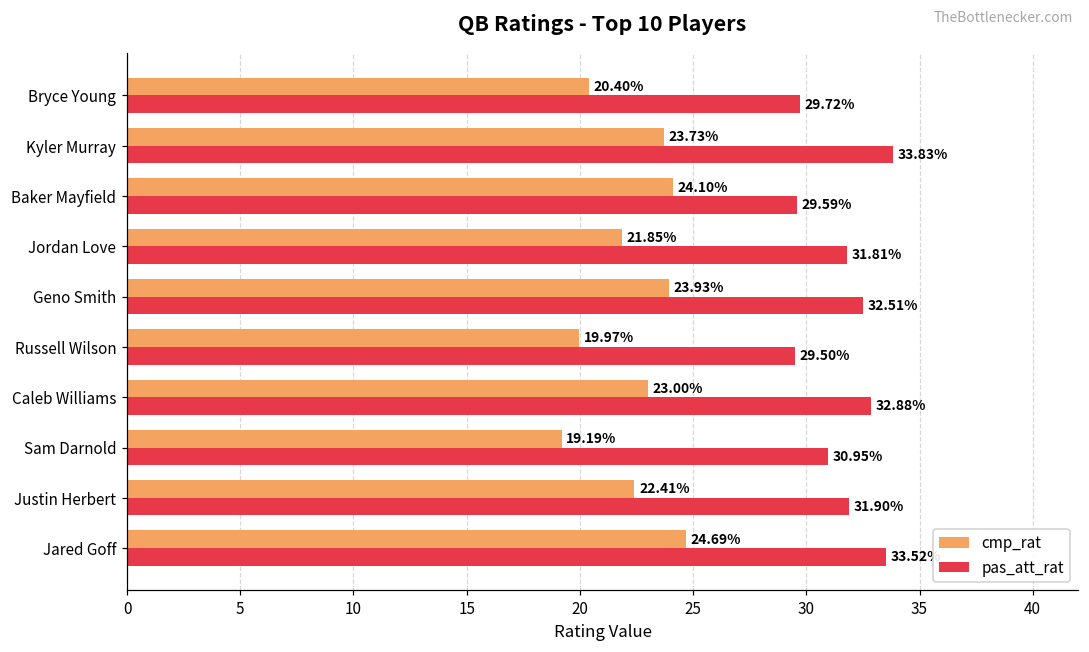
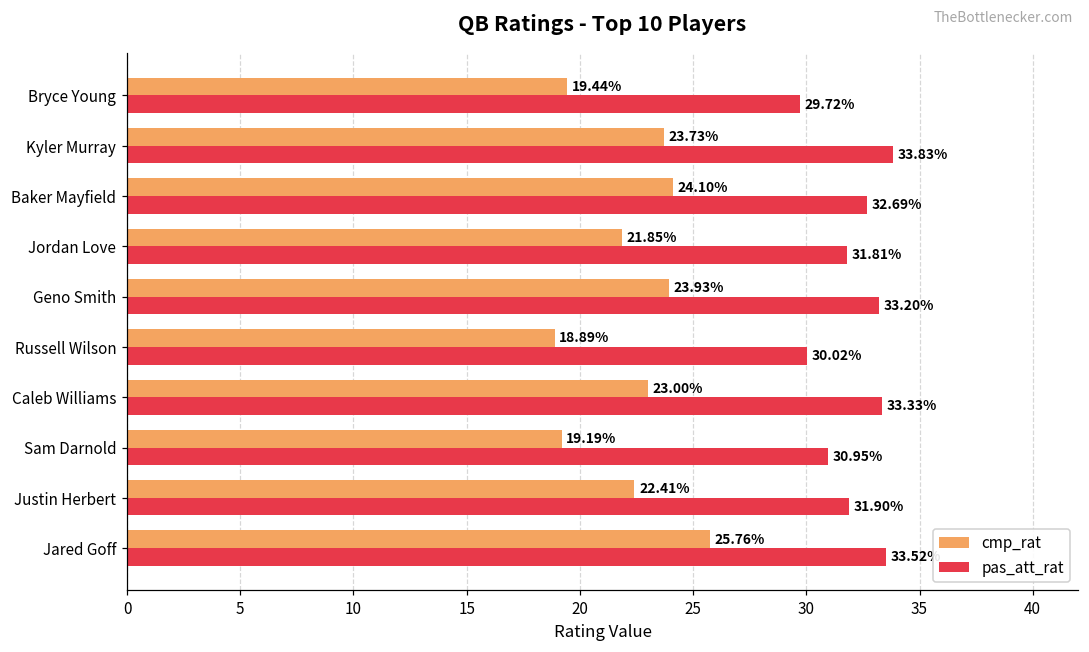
  {
    "cmp_rat": {
-     "Bryce Young": "20.40%",
+     "Bryce Young": "19.44%",
      "Kyler Murray": "23.73%",
      "Baker Mayfield": "24.10%",
      "Jordan Love": "21.85%",
      "Geno Smith": "23.93%",
-     "Russell Wilson": "19.97%",
+     "Russell Wilson": "18.89%",
      "Caleb Williams": "23.00%",
      "Sam Darnold": "19.19%",
      "Justin Herbert": "22.41%",
-     "Jared Goff": "24.69%"
+     "Jared Goff": "25.76%"
    },
    "pas_att_rat": {
      "Bryce Young": "29.72%",
      "Kyler Murray": "33.83%",
-     "Baker Mayfield": "29.59%",
+     "Baker Mayfield": "32.69%",
      "Jordan Love": "31.81%",
-     "Geno Smith": "32.51%",
-     "Russell Wilson": "29.50%",
-     "Caleb Williams": "32.88%",
+     "Geno Smith": "33.20%",
+     "Russell Wilson": "30.02%",
+     "Caleb Williams": "33.33%",
      "Sam Darnold": "30.95%",
      "Justin Herbert": "31.90%"
    }
  }
